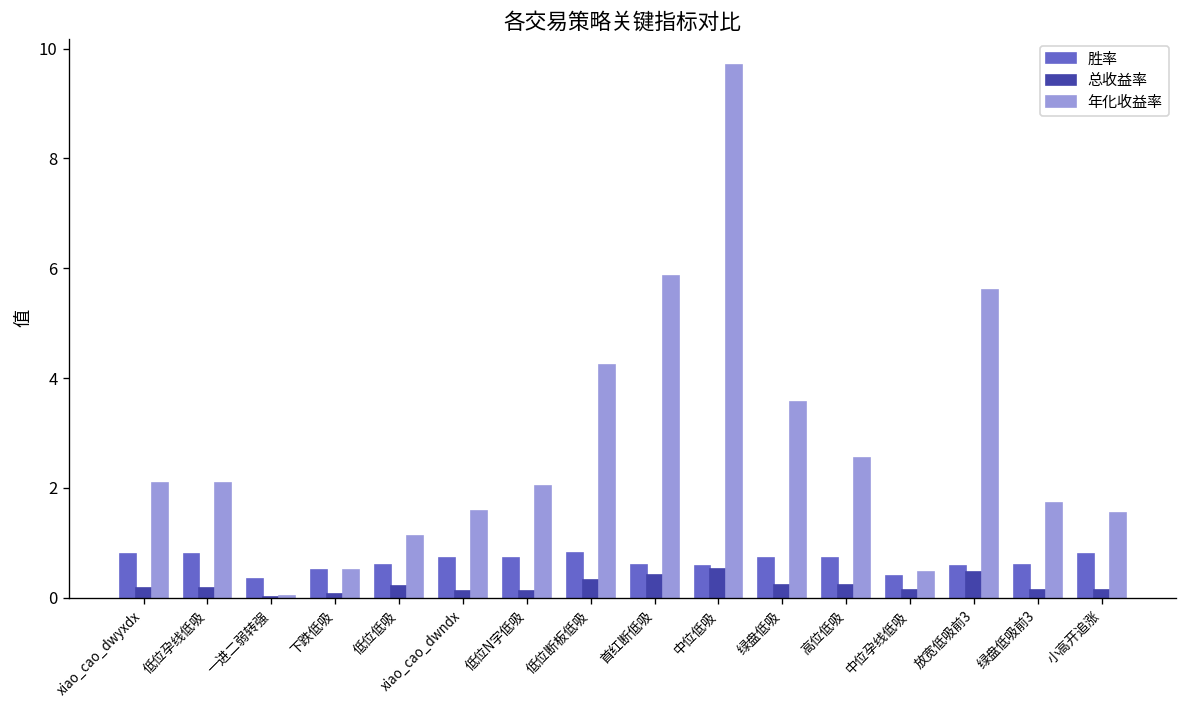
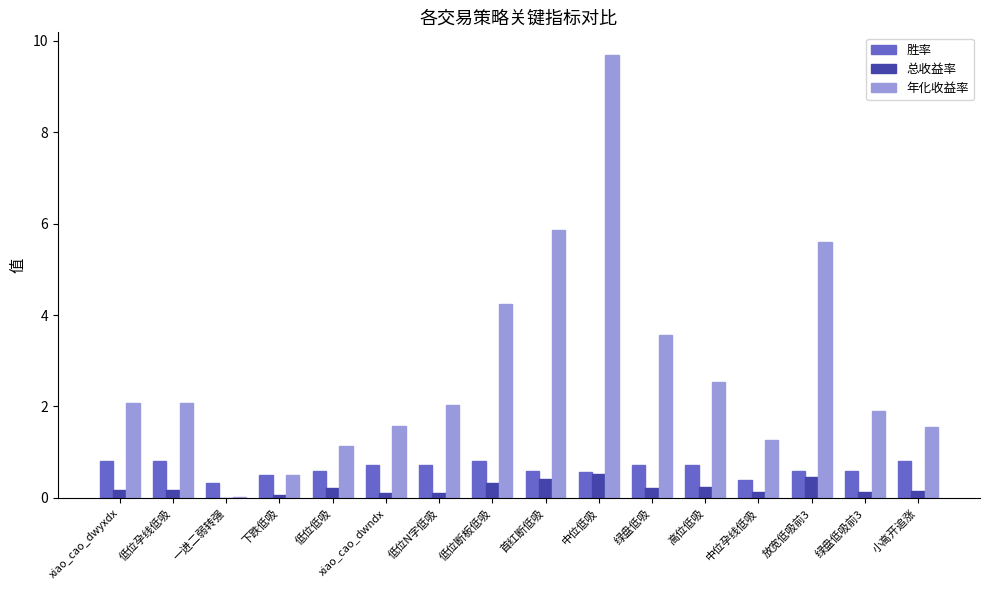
  {
    "年化收益率": {
      "xiao_cao_dwyxdx": 2.1,
      "低位孕线低吸": 2.1,
      "下跌低吸": 0.5,
      "低位低吸": 1.1,
      "xiao_cao_dwndx": 1.6,
      "低位N字低吸": 2.0,
      "低位断板低吸": 4.2,
      "首红断低吸": 5.9,
      "中位低吸": 9.7,
      "绿盘低吸": 3.6,
      "高位低吸": 2.5,
-     "中位孕线低吸": 0.5,
+     "中位孕线低吸": 1.3,
      "放宽低吸前3": 5.6,
-     "绿盘低吸前3": 1.7,
+     "绿盘低吸前3": 1.9,
      "小高开追涨": 1.5
    }
  }
